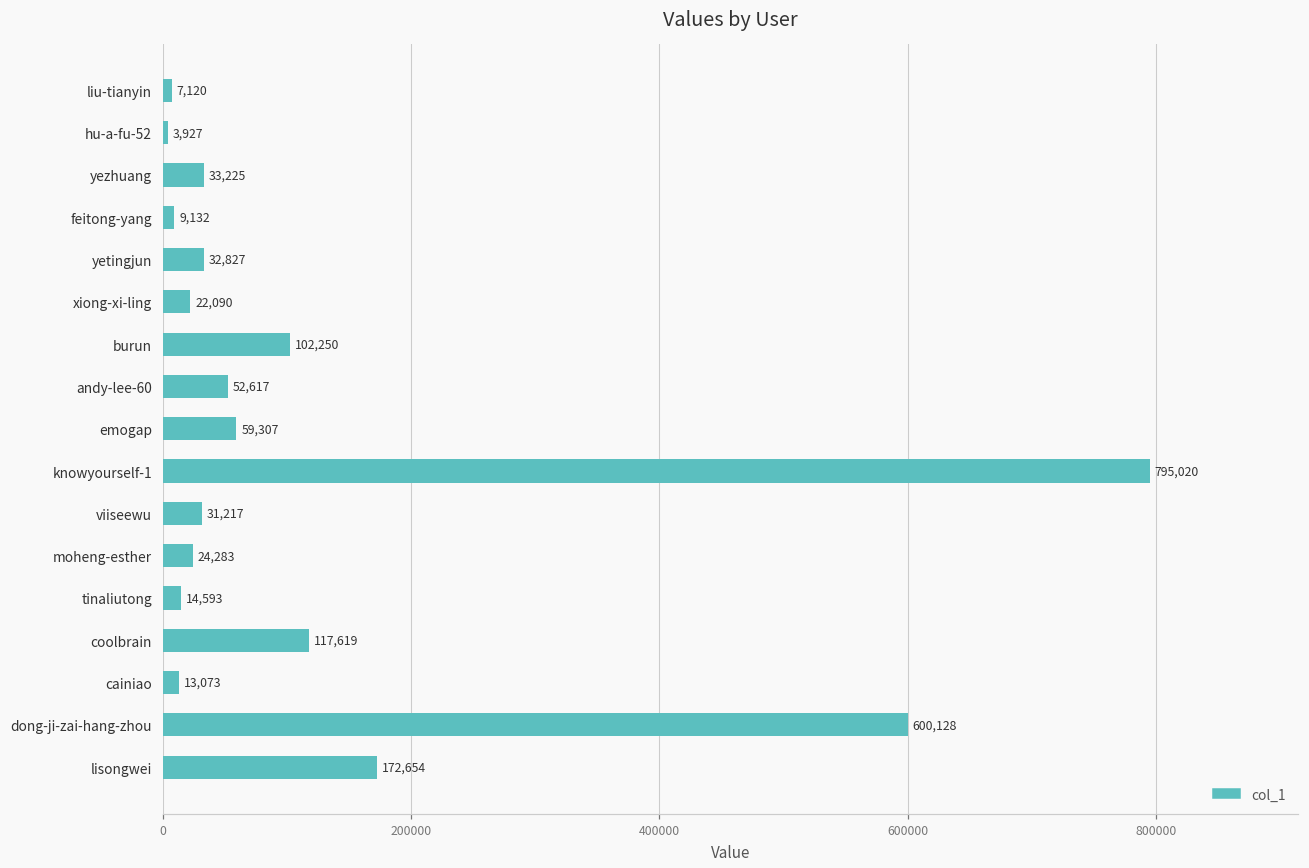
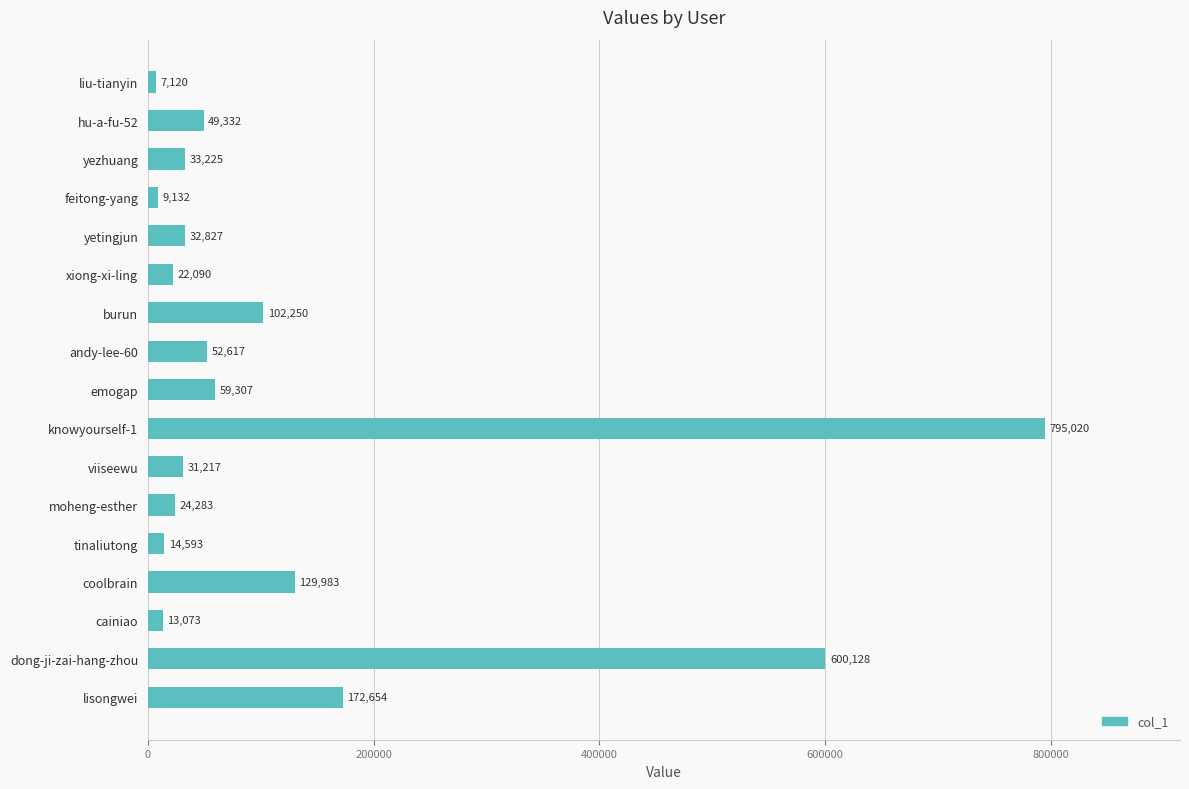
  {
    "liu-tianyin": "7,120",
-   "hu-a-fu-52": "3,927",
+   "hu-a-fu-52": "49,332",
    "yezhuang": "33,225",
    "feitong-yang": "9,132",
    "yetingjun": "32,827",
    "xiong-xi-ling": "22,090",
    "burun": "102,250",
    "andy-lee-60": "52,617",
    "emogap": "59,307",
    "knowyourself-1": "795,020",
    "viiseewu": "31,217",
    "moheng-esther": "24,283",
    "tinaliutong": "14,593",
-   "coolbrain": "117,619",
+   "coolbrain": "129,983",
    "cainiao": "13,073",
    "dong-ji-zai-hang-zhou": "600,128",
    "lisongwei": "172,654"
  }
